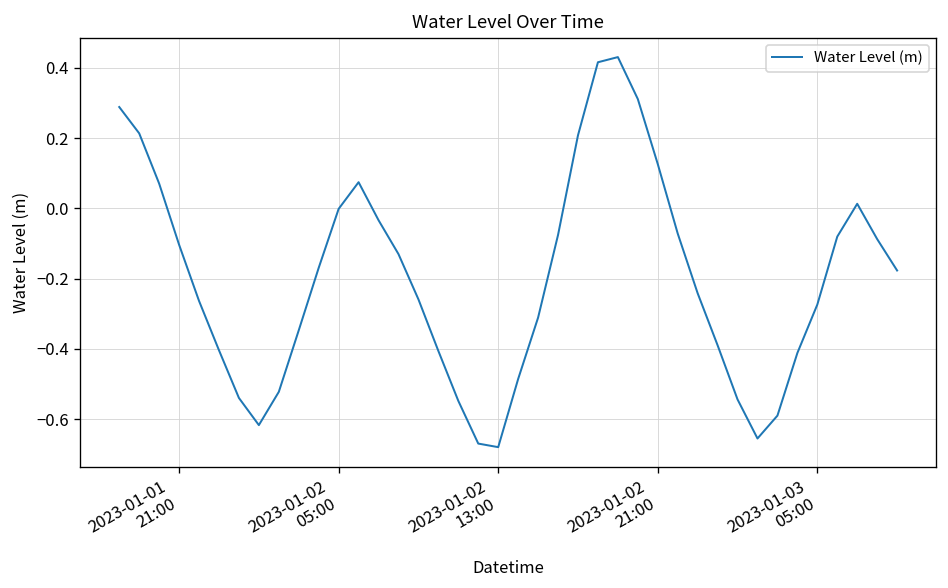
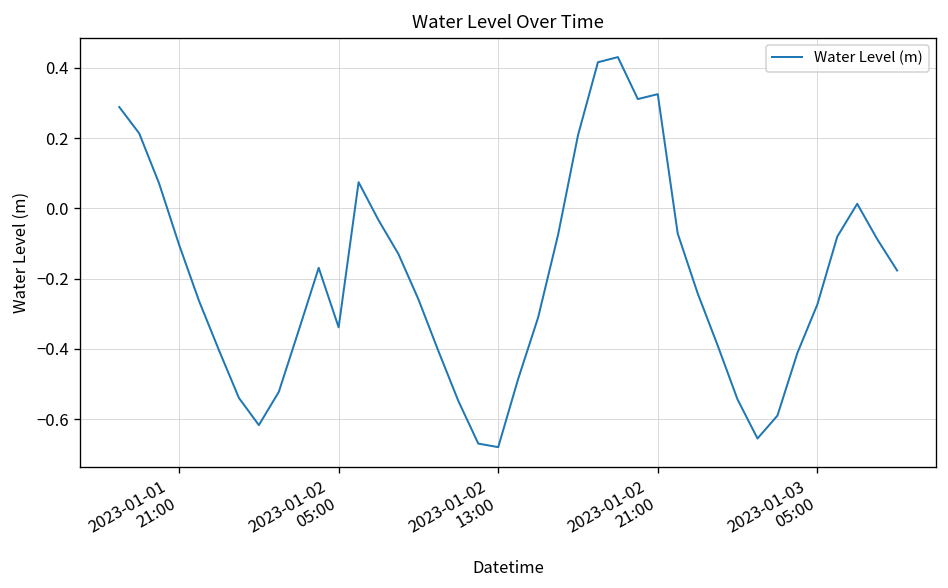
  {
    "2023-01-01 21:00": -0.10,
-   "2023-01-02 05:00": 0.00,
+   "2023-01-02 05:00": -0.34,
    "2023-01-02 13:00": -0.68,
-   "2023-01-02 21:00": 0.13,
+   "2023-01-02 21:00": 0.32,
    "2023-01-03 05:00": -0.27
  }
